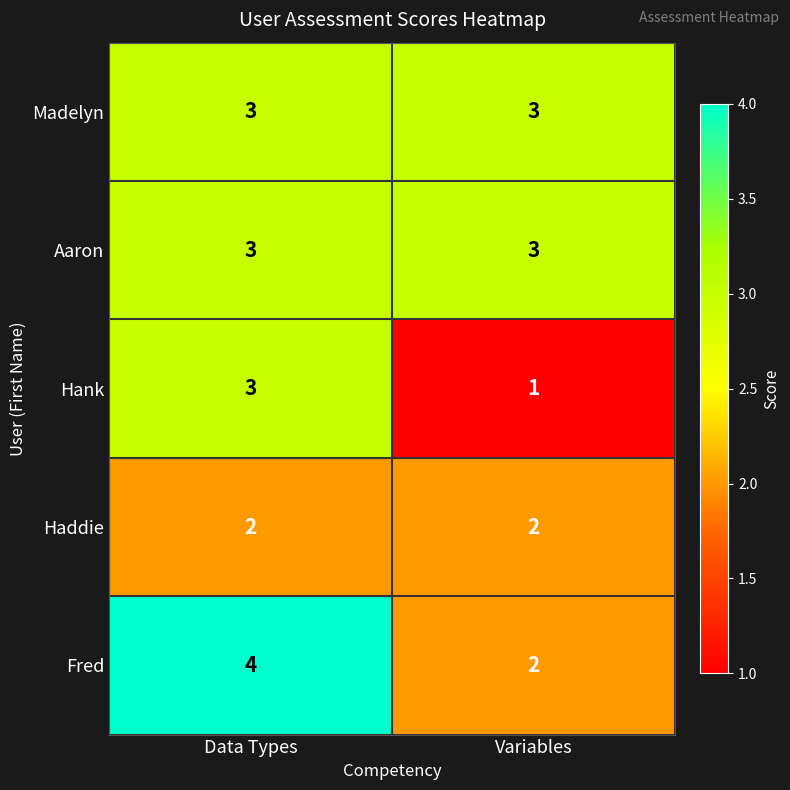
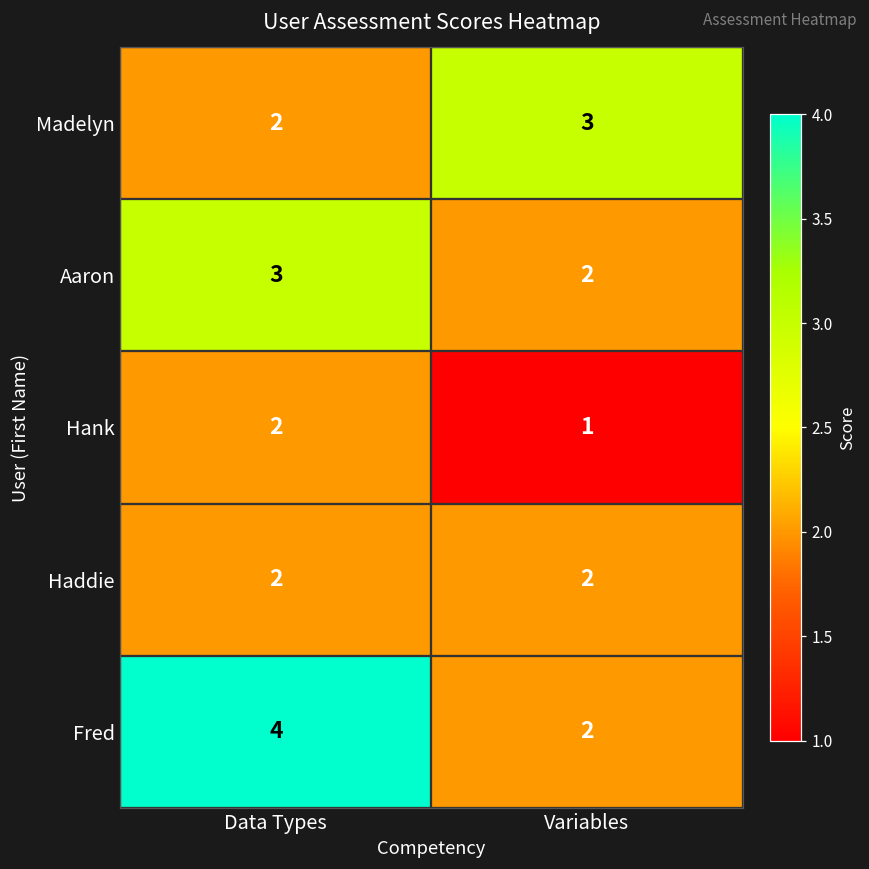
  {
    "Madelyn": {
-     "Data Types": 3,
+     "Data Types": 2,
      "Variables": 3
    },
    "Aaron": {
      "Data Types": 3,
-     "Variables": 3
+     "Variables": 2
    },
    "Hank": {
-     "Data Types": 3,
+     "Data Types": 2,
      "Variables": 1
    },
    "Haddie": {
      "Data Types": 2,
      "Variables": 2
    },
    "Fred": {
      "Data Types": 4,
      "Variables": 2
    }
  }
